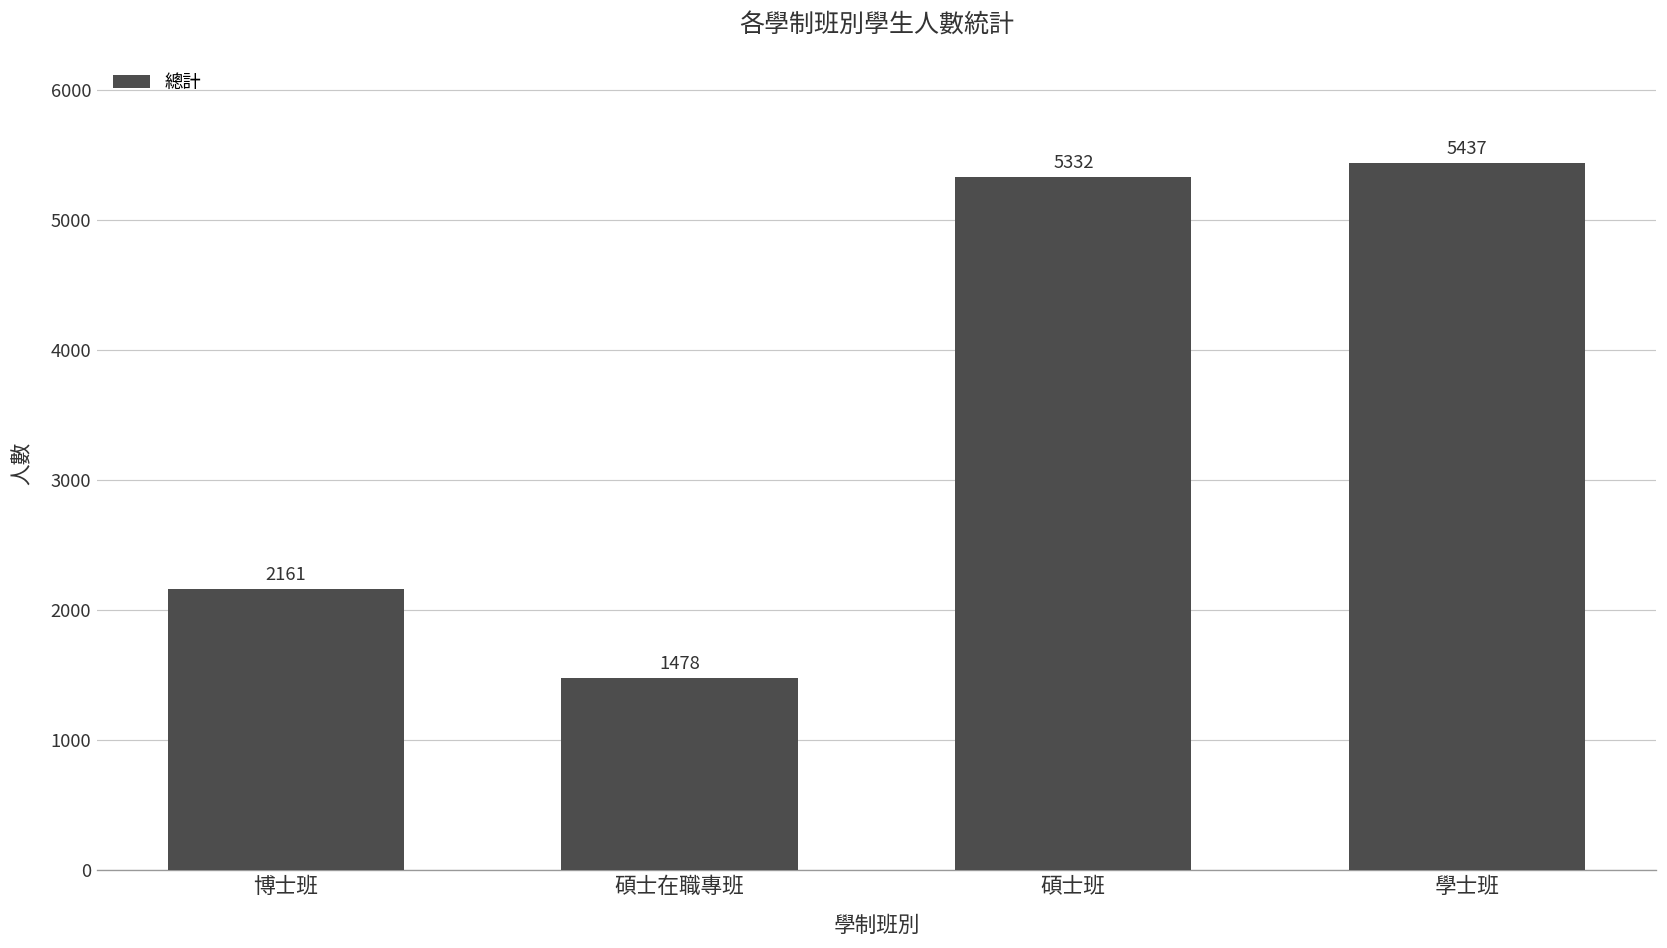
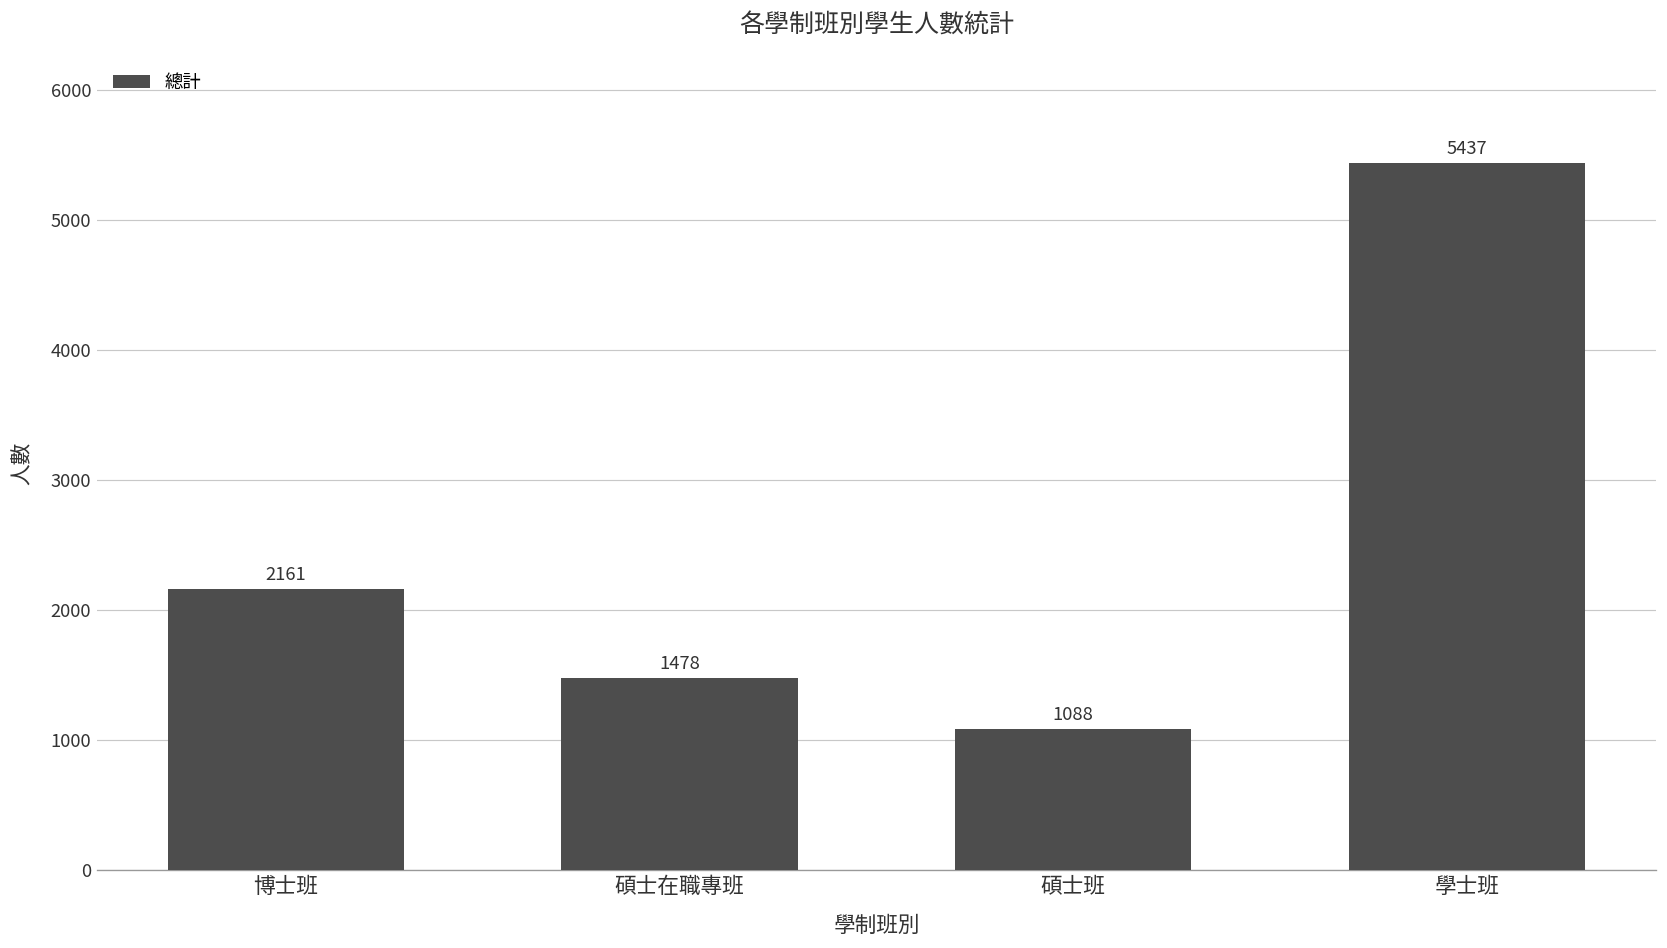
  {
    "博士班": 2161,
    "碩士在職專班": 1478,
-   "碩士班": 5332,
+   "碩士班": 1088,
    "學士班": 5437
  }
